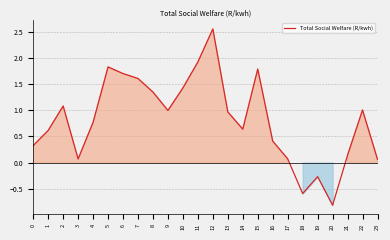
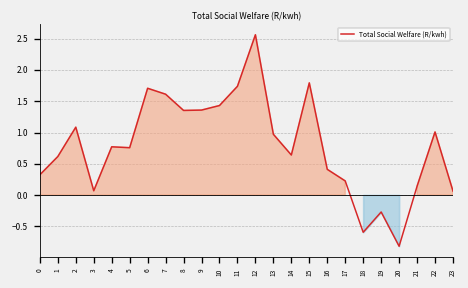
  {
    "Total Social Welfare (R/kwh)": {
      "0": 0.3,
      "1": 0.6,
      "2": 1.1,
      "3": 0.1,
      "4": 0.8,
-     "5": 1.8,
+     "5": 0.8,
      "6": 1.7,
      "7": 1.6,
      "8": 1.4,
-     "9": 1.0,
+     "9": 1.4,
      "10": 1.4,
-     "11": 1.9,
+     "11": 1.7,
      "12": 2.6,
      "13": 1.0,
      "14": 0.6,
      "15": 1.8,
      "16": 0.4,
-     "17": 0.1,
+     "17": 0.2,
      "18": -0.6,
      "19": -0.3,
      "20": -0.8,
      "21": 0.1,
      "22": 1.0,
      "23": 0.1
    }
  }
